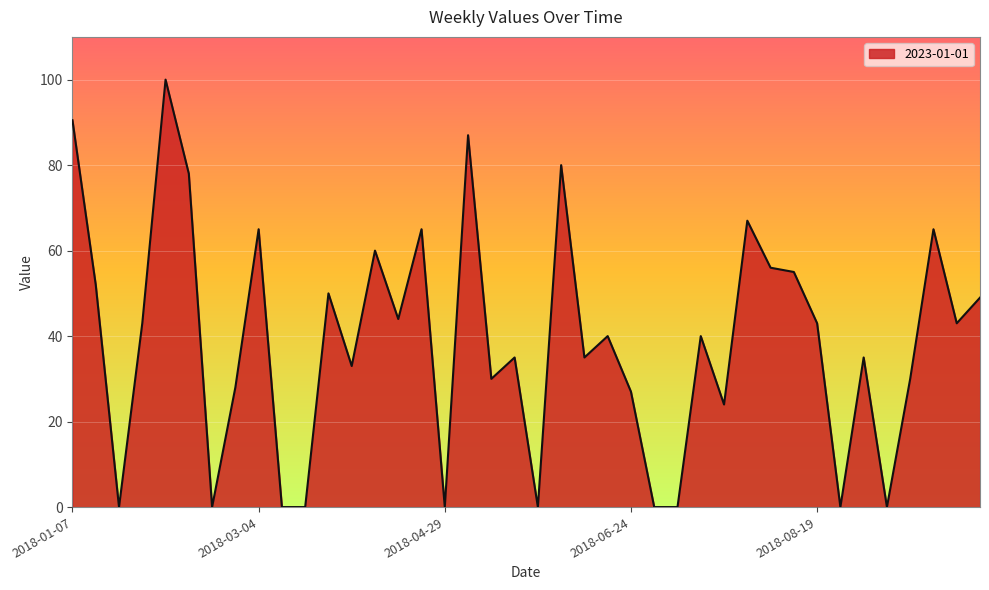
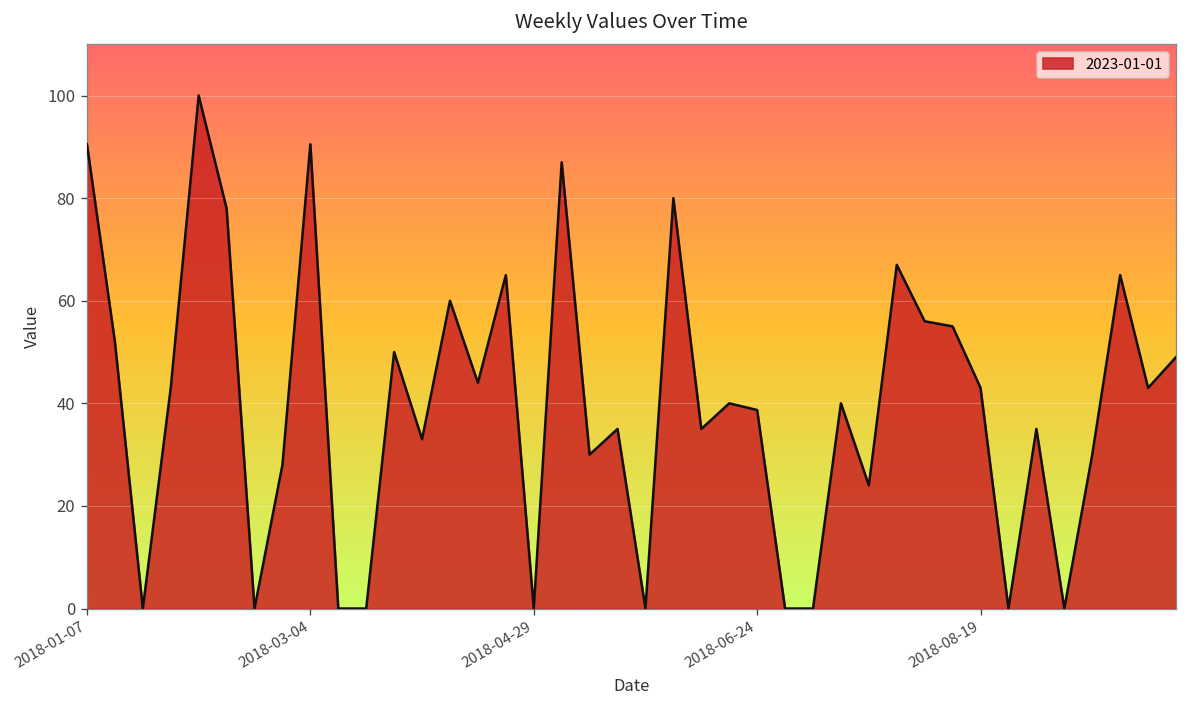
  {
    "2018-01-07": 91,
-   "2018-03-04": 65,
+   "2018-03-04": 91,
    "2018-04-29": 0,
-   "2018-06-24": 27,
+   "2018-06-24": 39,
    "2018-08-19": 43
  }
